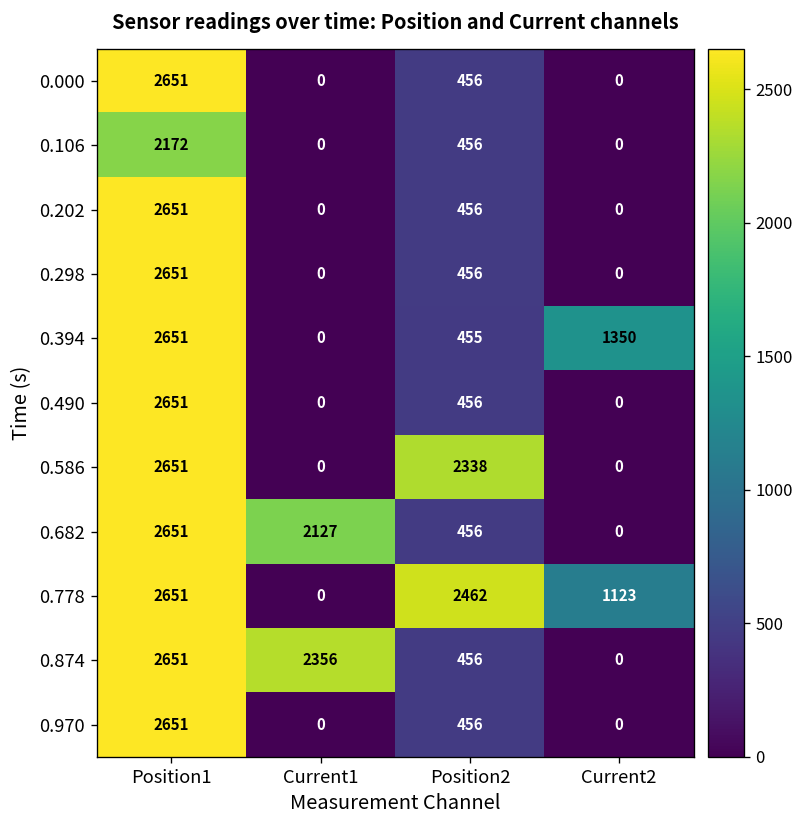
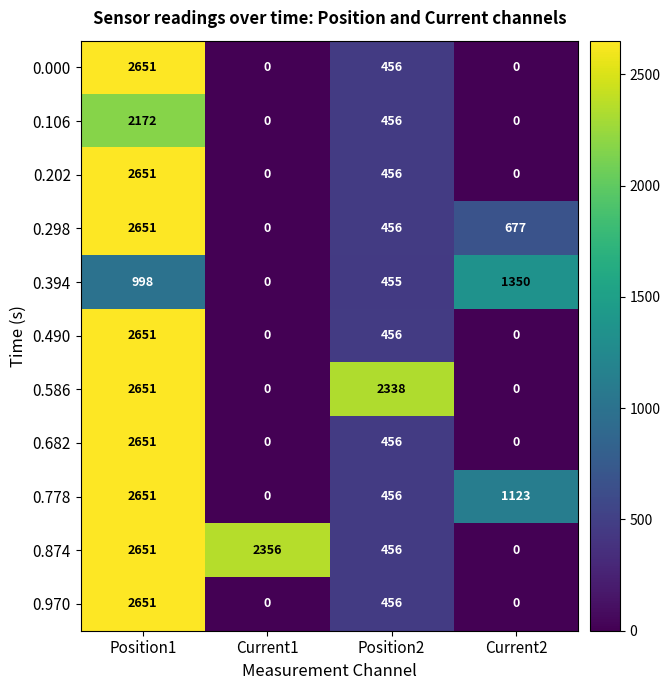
  {
    "0.000": {
      "Position1": 2651,
      "Current1": 0,
      "Position2": 456,
      "Current2": 0
    },
    "0.106": {
      "Position1": 2172,
      "Current1": 0,
      "Position2": 456,
      "Current2": 0
    },
    "0.202": {
      "Position1": 2651,
      "Current1": 0,
      "Position2": 456,
      "Current2": 0
    },
    "0.298": {
      "Position1": 2651,
      "Current1": 0,
      "Position2": 456,
-     "Current2": 0
+     "Current2": 677
    },
    "0.394": {
-     "Position1": 2651,
+     "Position1": 998,
      "Current1": 0,
      "Position2": 455,
      "Current2": 1350
    },
    "0.490": {
      "Position1": 2651,
      "Current1": 0,
      "Position2": 456,
      "Current2": 0
    },
    "0.586": {
      "Position1": 2651,
      "Current1": 0,
      "Position2": 2338,
      "Current2": 0
    },
    "0.682": {
      "Position1": 2651,
-     "Current1": 2127,
+     "Current1": 0,
      "Position2": 456,
      "Current2": 0
    },
    "0.778": {
      "Position1": 2651,
      "Current1": 0,
-     "Position2": 2462,
+     "Position2": 456,
      "Current2": 1123
    },
    "0.874": {
      "Position1": 2651,
      "Current1": 2356,
      "Position2": 456,
      "Current2": 0
    },
    "0.970": {
      "Position1": 2651,
      "Current1": 0,
      "Position2": 456,
      "Current2": 0
    }
  }
